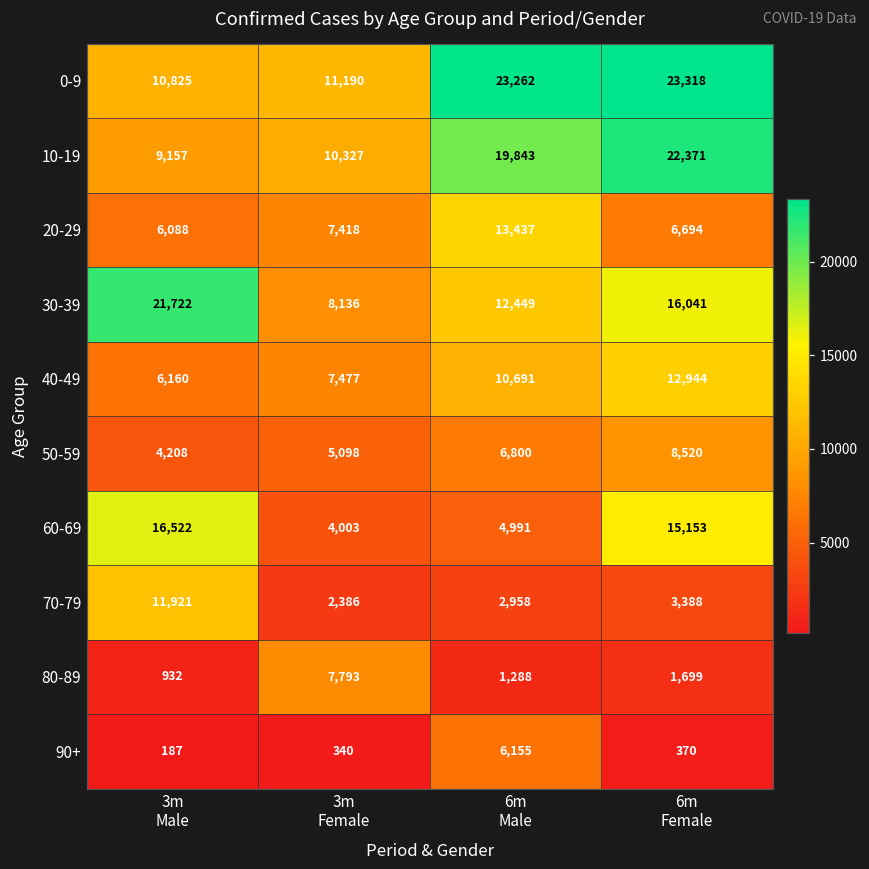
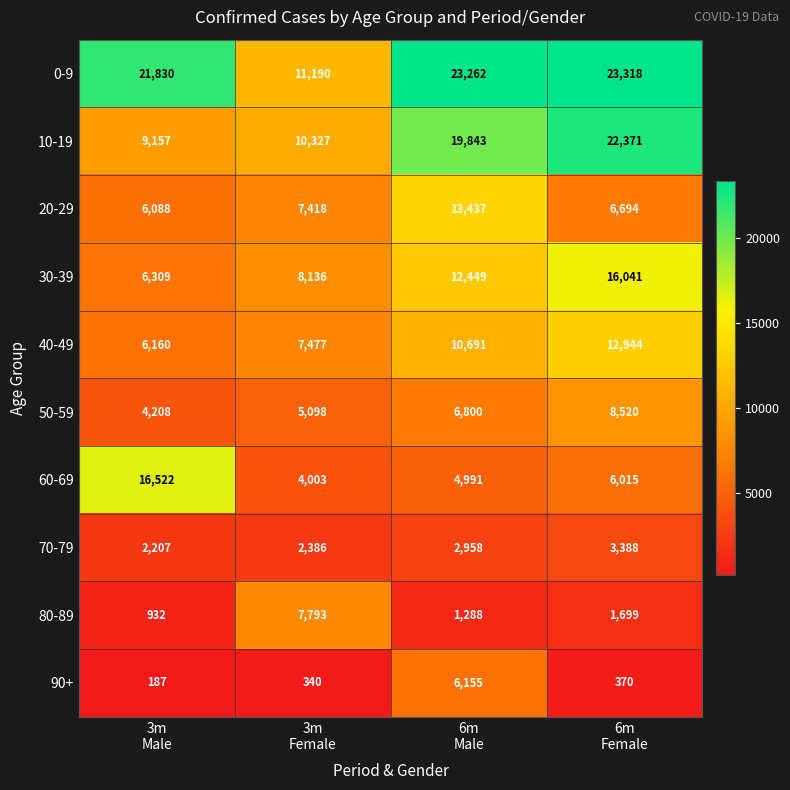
  {
    "0-9": {
-     "3m Male": "10,825",
+     "3m Male": "21,830",
      "3m Female": "11,190",
      "6m Male": "23,262",
      "6m Female": "23,318"
    },
    "10-19": {
      "3m Male": "9,157",
      "3m Female": "10,327",
      "6m Male": "19,843",
      "6m Female": "22,371"
    },
    "20-29": {
      "3m Male": "6,088",
      "3m Female": "7,418",
      "6m Male": "13,437",
      "6m Female": "6,694"
    },
    "30-39": {
-     "3m Male": "21,722",
+     "3m Male": "6,309",
      "3m Female": "8,136",
      "6m Male": "12,449",
      "6m Female": "16,041"
    },
    "40-49": {
      "3m Male": "6,160",
      "3m Female": "7,477",
      "6m Male": "10,691",
      "6m Female": "12,944"
    },
    "50-59": {
      "3m Male": "4,208",
      "3m Female": "5,098",
      "6m Male": "6,800",
      "6m Female": "8,520"
    },
    "60-69": {
      "3m Male": "16,522",
      "3m Female": "4,003",
      "6m Male": "4,991",
-     "6m Female": "15,153"
+     "6m Female": "6,015"
    },
    "70-79": {
-     "3m Male": "11,921",
+     "3m Male": "2,207",
      "3m Female": "2,386",
      "6m Male": "2,958",
      "6m Female": "3,388"
    },
    "80-89": {
      "3m Male": "932",
      "3m Female": "7,793",
      "6m Male": "1,288",
      "6m Female": "1,699"
    },
    "90+": {
      "3m Male": "187",
      "3m Female": "340",
      "6m Male": "6,155",
      "6m Female": "370"
    }
  }
